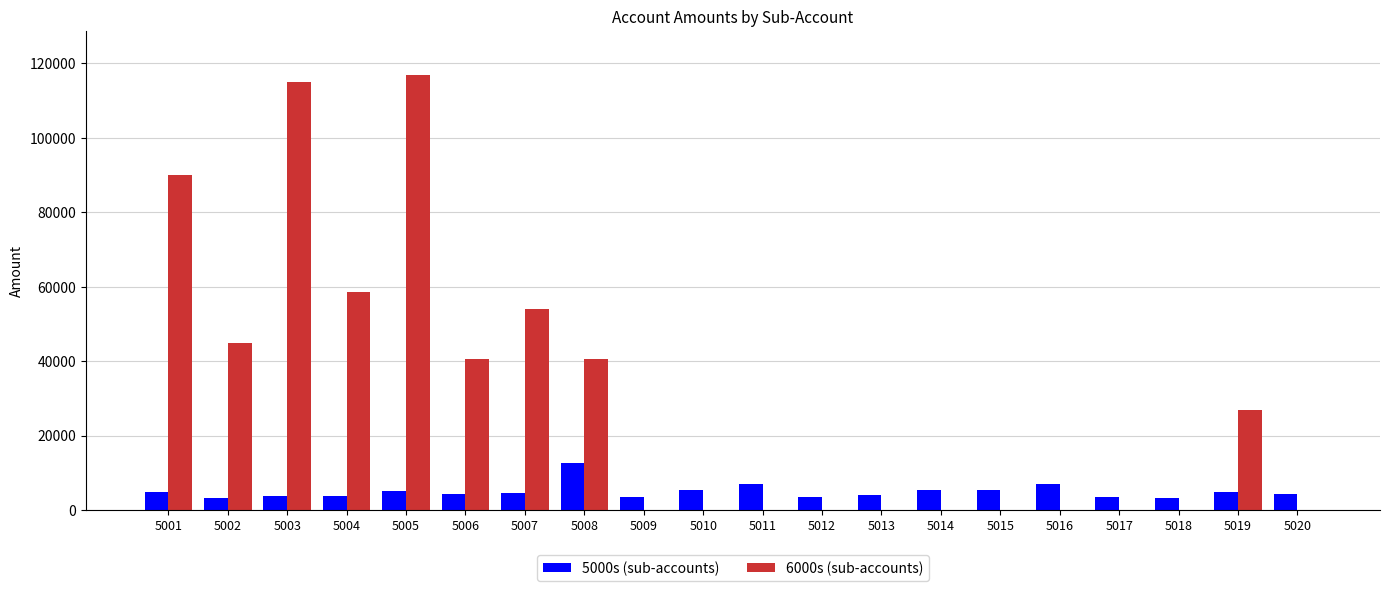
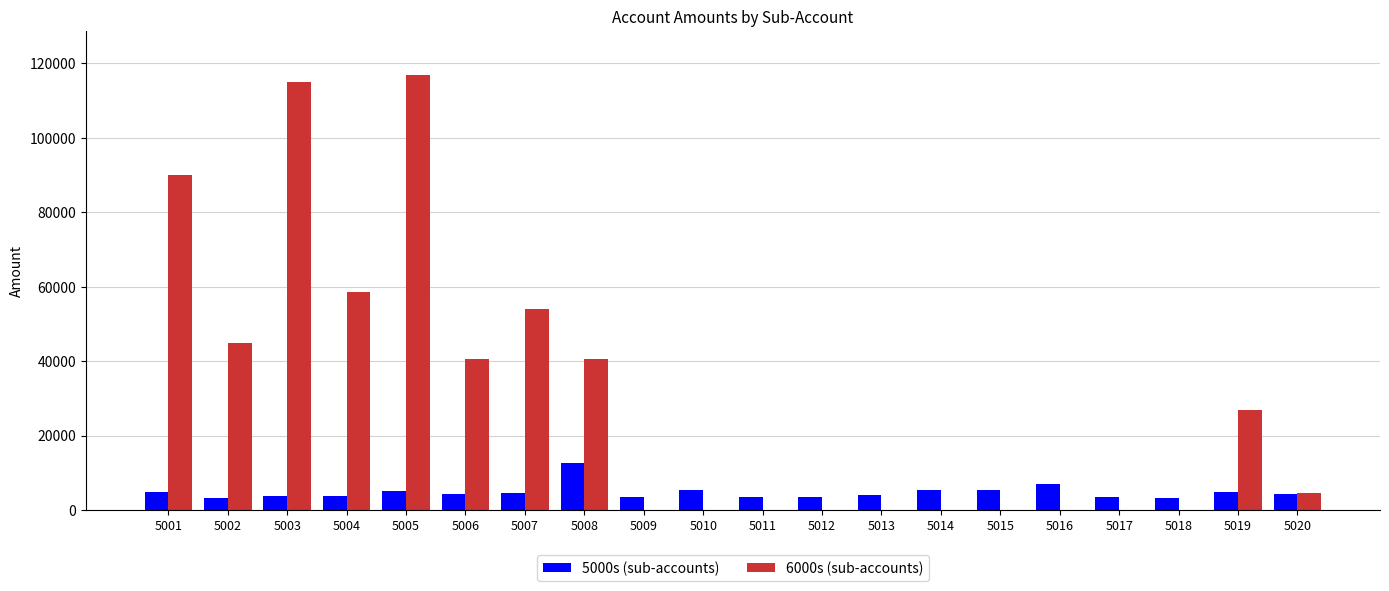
  {
    "5000s (sub-accounts)": {
      "5001": 5000,
      "5002": 3000,
      "5003": 4000,
      "5004": 4000,
      "5005": 5000,
      "5006": 4000,
      "5007": 5000,
      "5008": 13000,
      "5009": 3000,
      "5010": 5000,
-     "5011": 7000,
+     "5011": 4000,
      "5012": 4000,
      "5013": 4000,
      "5014": 5000,
      "5015": 5000,
      "5016": 7000,
      "5017": 4000,
      "5018": 3000,
      "5019": 5000,
      "5020": 4000
    },
    "6000s (sub-accounts)": {
      "5001": 90000,
      "5002": 45000,
      "5003": 115000,
      "5004": 59000,
      "5005": 117000,
      "5006": 41000,
      "5007": 54000,
      "5008": 41000,
      "5009": 0,
      "5010": 0,
      "5011": 0,
      "5012": 0,
      "5013": 0,
      "5014": 0,
      "5015": 0,
      "5016": 0,
      "5017": 0,
      "5018": 0,
      "5019": 27000,
-     "5020": 0
+     "5020": 5000
    }
  }
